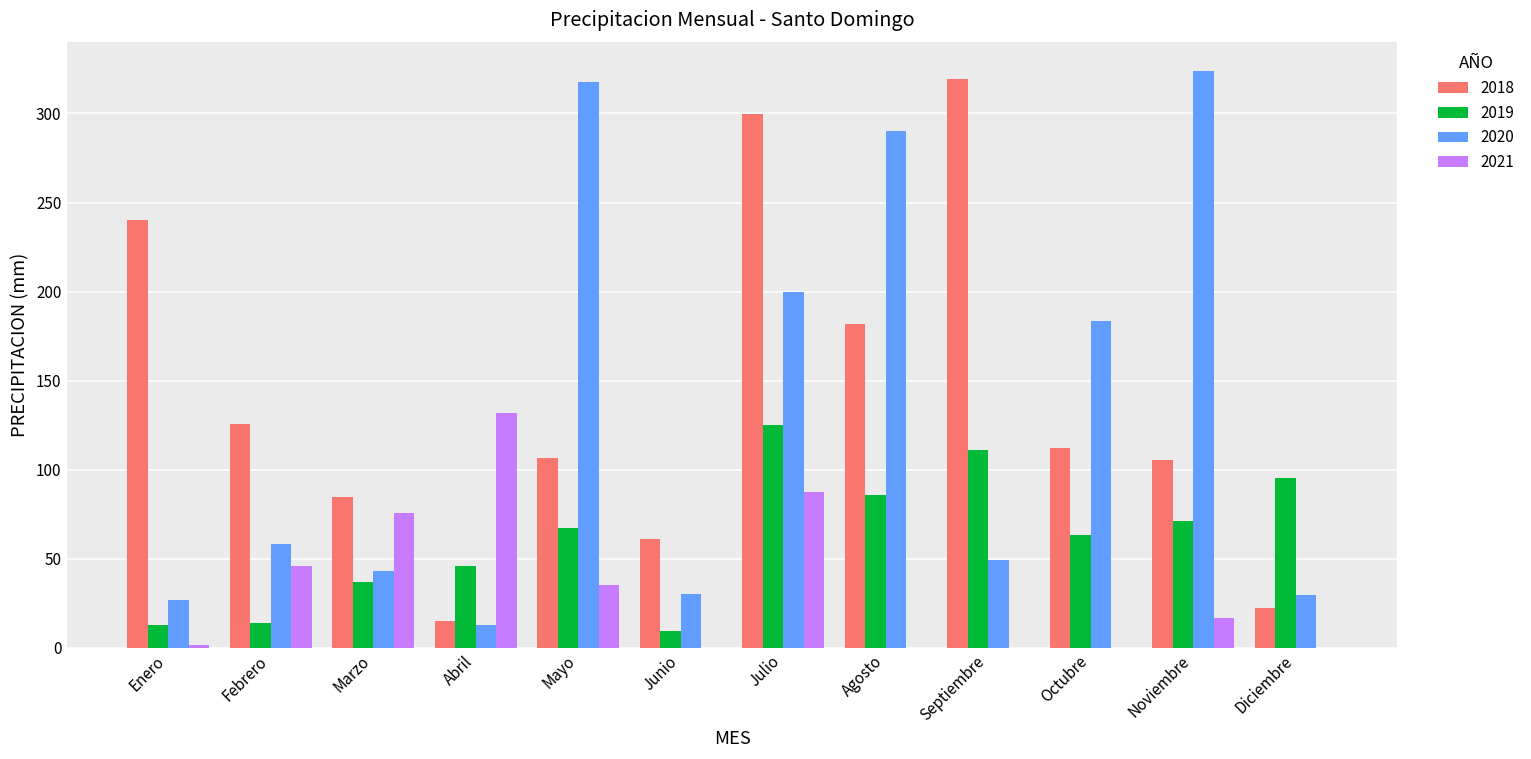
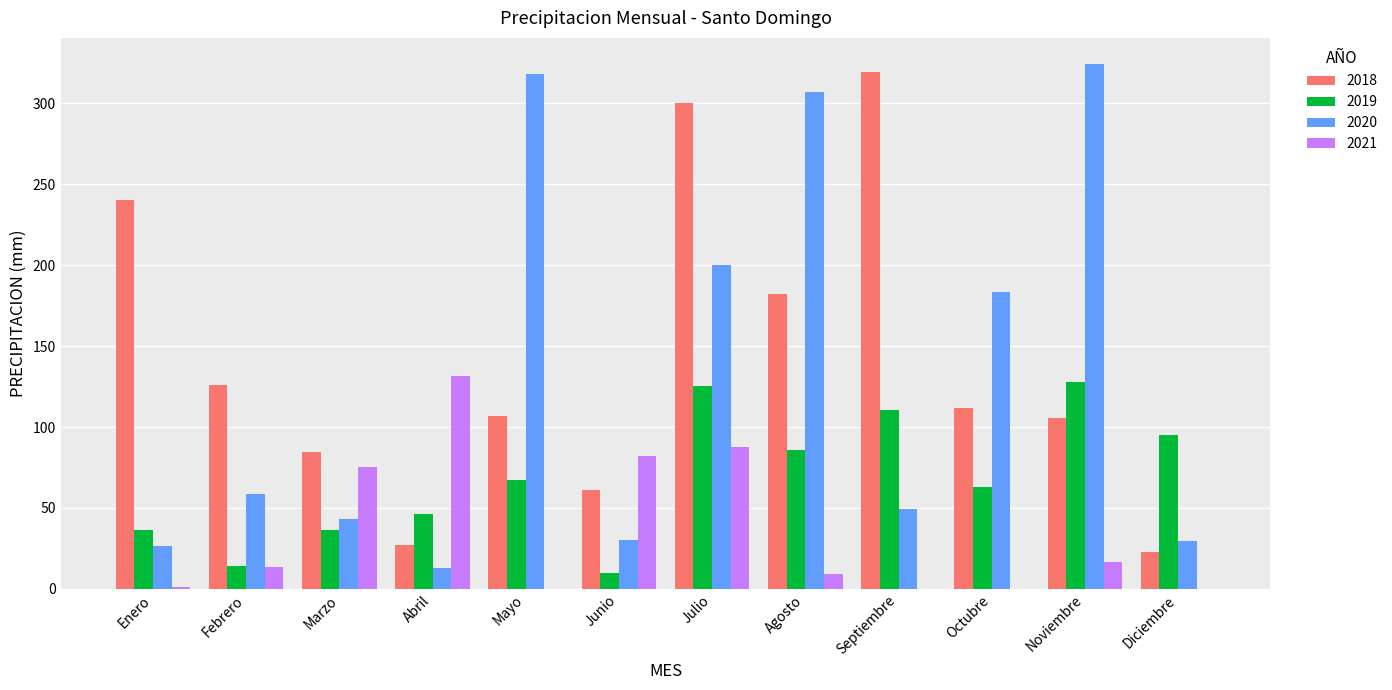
  {
    "2018": {
      "Enero": 240,
      "Febrero": 126,
      "Marzo": 85,
-     "Abril": 15,
+     "Abril": 27,
      "Mayo": 107,
      "Junio": 61,
      "Julio": 300,
      "Agosto": 182,
      "Septiembre": 319,
      "Octubre": 112,
      "Noviembre": 105,
      "Diciembre": 23
    },
    "2019": {
-     "Enero": 13,
+     "Enero": 37,
      "Febrero": 14,
      "Marzo": 37,
      "Abril": 46,
      "Mayo": 67,
      "Junio": 10,
      "Julio": 125,
      "Agosto": 86,
      "Septiembre": 111,
      "Octubre": 63,
-     "Noviembre": 71,
+     "Noviembre": 128,
      "Diciembre": 95
    },
    "2020": {
      "Enero": 27,
      "Febrero": 58,
      "Marzo": 43,
      "Abril": 13,
      "Mayo": 318,
      "Junio": 30,
      "Julio": 200,
-     "Agosto": 290,
+     "Agosto": 307,
      "Septiembre": 49,
      "Octubre": 184,
      "Noviembre": 324,
      "Diciembre": 30
    },
    "2021": {
-     "Febrero": 46,
+     "Febrero": 13,
      "Marzo": 76,
      "Abril": 132,
-     "Mayo": 35,
-     "Junio": 0,
+     "Mayo": 0,
+     "Junio": 82,
      "Julio": 88,
-     "Agosto": 0,
+     "Agosto": 9,
      "Septiembre": 0,
      "Octubre": 0,
      "Noviembre": 17,
      "Diciembre": 0
    }
  }
